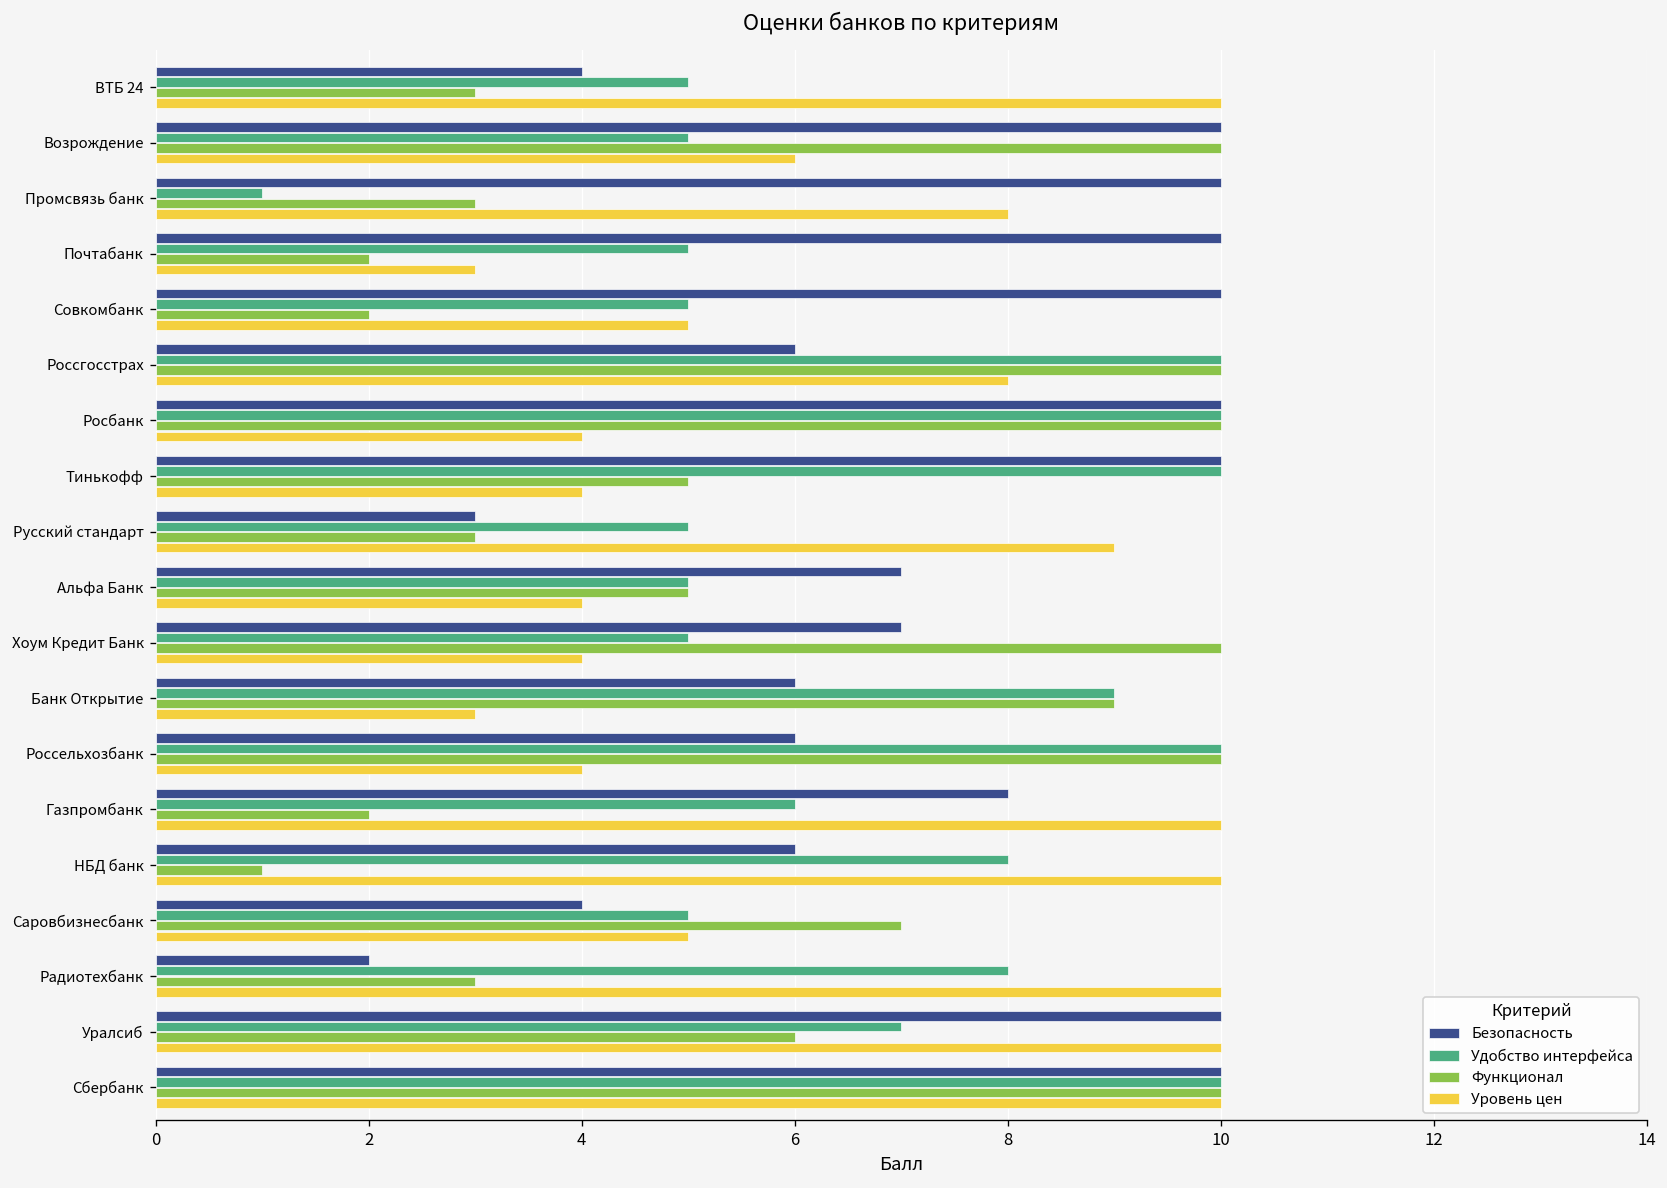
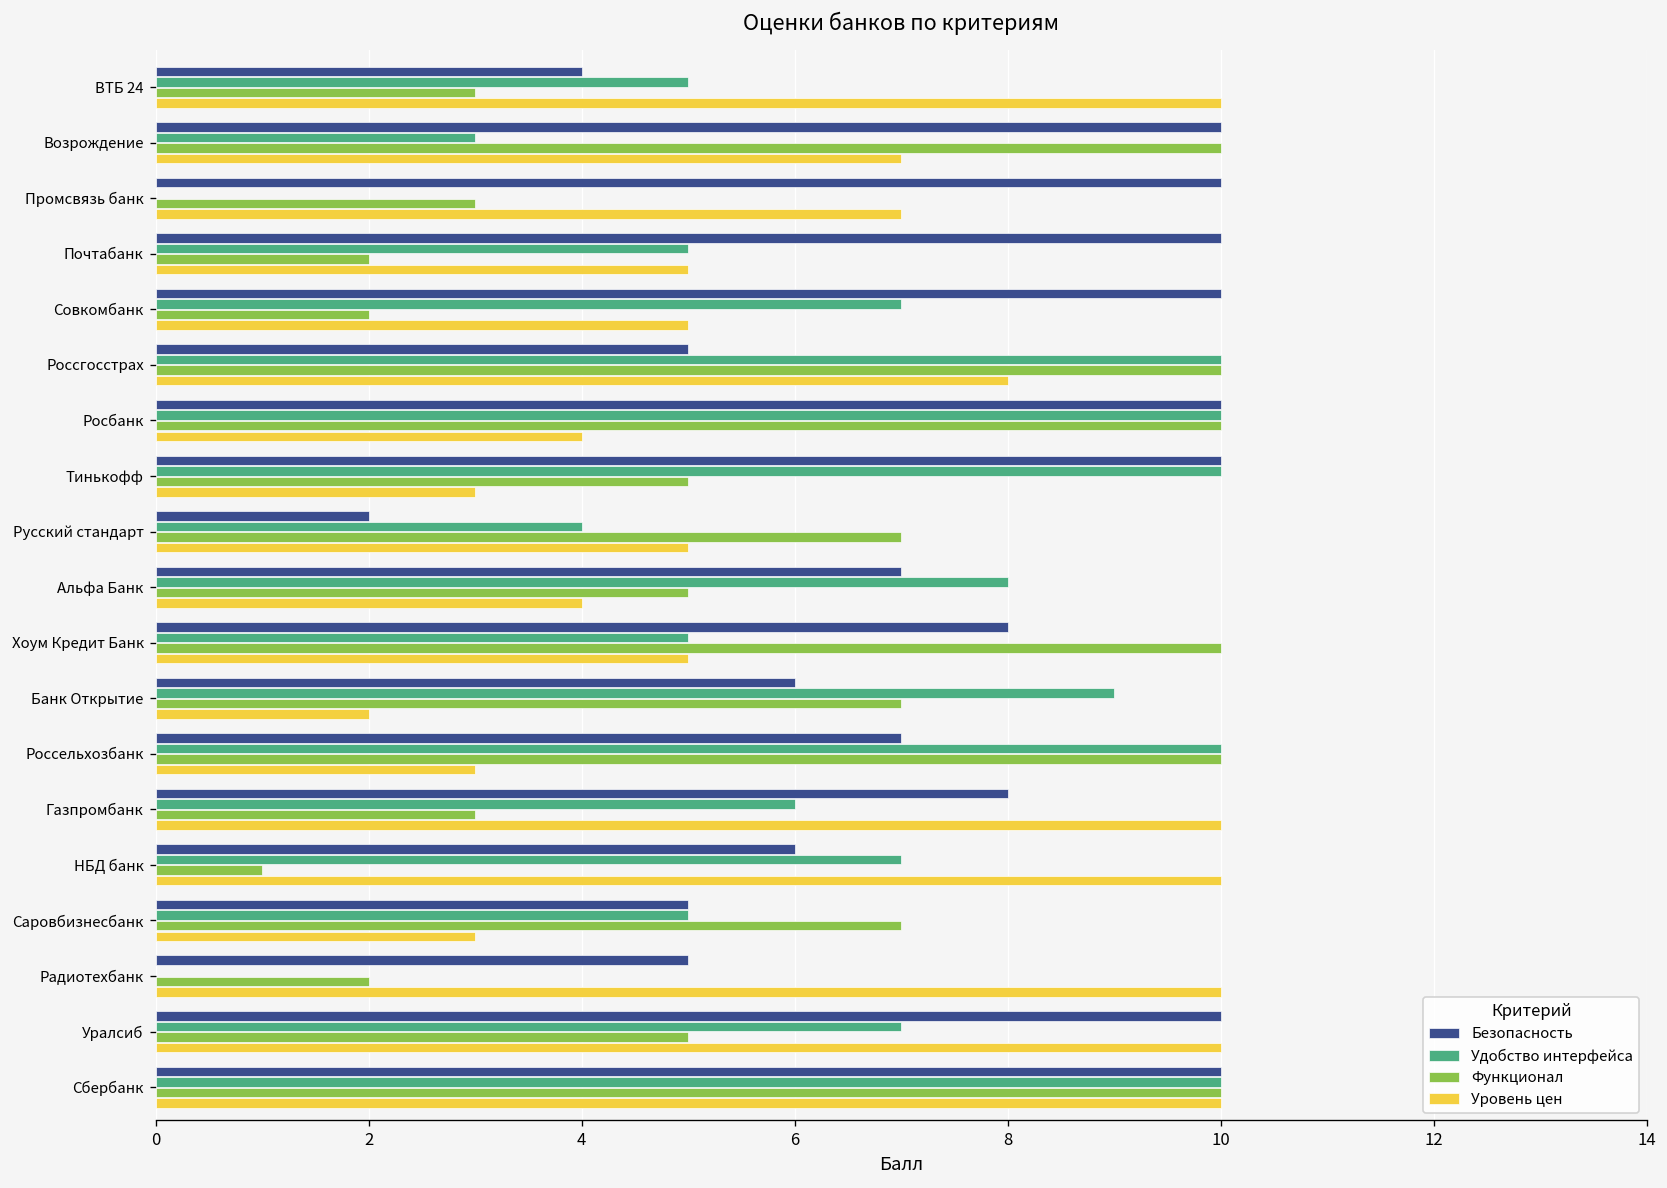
  {
    "Безопасность": {
      "ВТБ 24": 4,
      "Возрождение": 10,
      "Промсвязь банк": 10,
      "Почтабанк": 10,
      "Совкомбанк": 10,
-     "Россгосстрах": 6,
+     "Россгосстрах": 5,
      "Росбанк": 10,
      "Тинькофф": 10,
-     "Русский стандарт": 3,
+     "Русский стандарт": 2,
      "Альфа Банк": 7,
-     "Хоум Кредит Банк": 7,
+     "Хоум Кредит Банк": 8,
      "Банк Открытие": 6,
-     "Россельхозбанк": 6,
+     "Россельхозбанк": 7,
      "Газпромбанк": 8,
      "НБД банк": 6,
-     "Саровбизнесбанк": 4,
-     "Радиотехбанк": 2,
+     "Саровбизнесбанк": 5,
+     "Радиотехбанк": 5,
      "Уралсиб": 10,
      "Сбербанк": 10
    },
    "Удобство интерфейса": {
      "ВТБ 24": 5,
-     "Возрождение": 5,
-     "Промсвязь банк": 1,
+     "Возрождение": 3,
+     "Промсвязь банк": 0,
      "Почтабанк": 5,
-     "Совкомбанк": 5,
+     "Совкомбанк": 7,
      "Россгосстрах": 10,
      "Росбанк": 10,
      "Тинькофф": 10,
-     "Русский стандарт": 5,
-     "Альфа Банк": 5,
+     "Русский стандарт": 4,
+     "Альфа Банк": 8,
      "Хоум Кредит Банк": 5,
      "Банк Открытие": 9,
      "Россельхозбанк": 10,
      "Газпромбанк": 6,
-     "НБД банк": 8,
+     "НБД банк": 7,
      "Саровбизнесбанк": 5,
-     "Радиотехбанк": 8,
+     "Радиотехбанк": 0,
      "Уралсиб": 7,
      "Сбербанк": 10
    },
    "Функционал": {
      "ВТБ 24": 3,
      "Возрождение": 10,
      "Промсвязь банк": 3,
      "Почтабанк": 2,
      "Совкомбанк": 2,
      "Россгосстрах": 10,
      "Росбанк": 10,
      "Тинькофф": 5,
-     "Русский стандарт": 3,
+     "Русский стандарт": 7,
      "Альфа Банк": 5,
      "Хоум Кредит Банк": 10,
-     "Банк Открытие": 9,
+     "Банк Открытие": 7,
      "Россельхозбанк": 10,
-     "Газпромбанк": 2,
+     "Газпромбанк": 3,
      "НБД банк": 1,
      "Саровбизнесбанк": 7,
-     "Радиотехбанк": 3,
-     "Уралсиб": 6,
+     "Радиотехбанк": 2,
+     "Уралсиб": 5,
      "Сбербанк": 10
    },
    "Уровень цен": {
      "ВТБ 24": 10,
-     "Возрождение": 6,
-     "Промсвязь банк": 8,
-     "Почтабанк": 3,
+     "Возрождение": 7,
+     "Промсвязь банк": 7,
+     "Почтабанк": 5,
      "Совкомбанк": 5,
      "Россгосстрах": 8,
      "Росбанк": 4,
-     "Тинькофф": 4,
-     "Русский стандарт": 9,
+     "Тинькофф": 3,
+     "Русский стандарт": 5,
      "Альфа Банк": 4,
-     "Хоум Кредит Банк": 4,
-     "Банк Открытие": 3,
-     "Россельхозбанк": 4,
+     "Хоум Кредит Банк": 5,
+     "Банк Открытие": 2,
+     "Россельхозбанк": 3,
      "Газпромбанк": 10,
      "НБД банк": 10,
-     "Саровбизнесбанк": 5,
+     "Саровбизнесбанк": 3,
      "Радиотехбанк": 10,
      "Уралсиб": 10,
      "Сбербанк": 10
    }
  }
